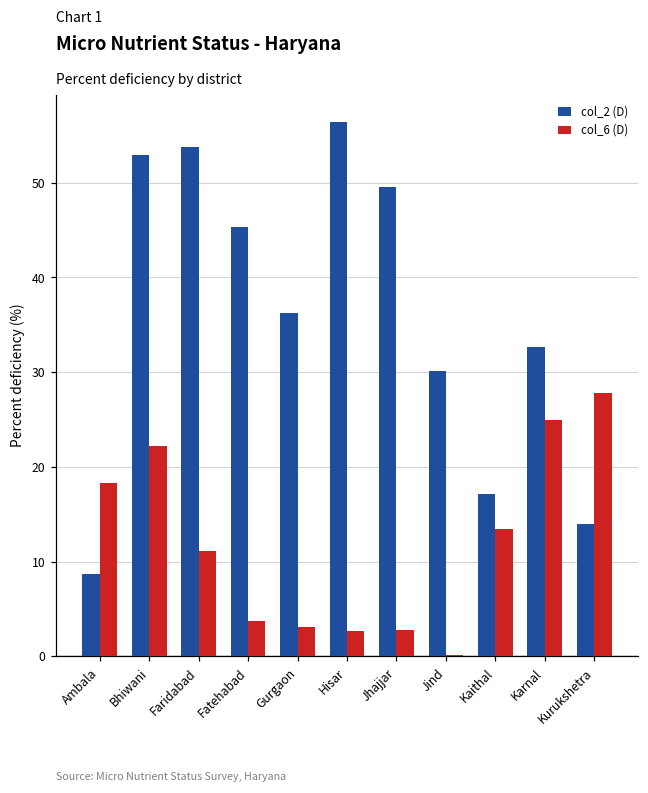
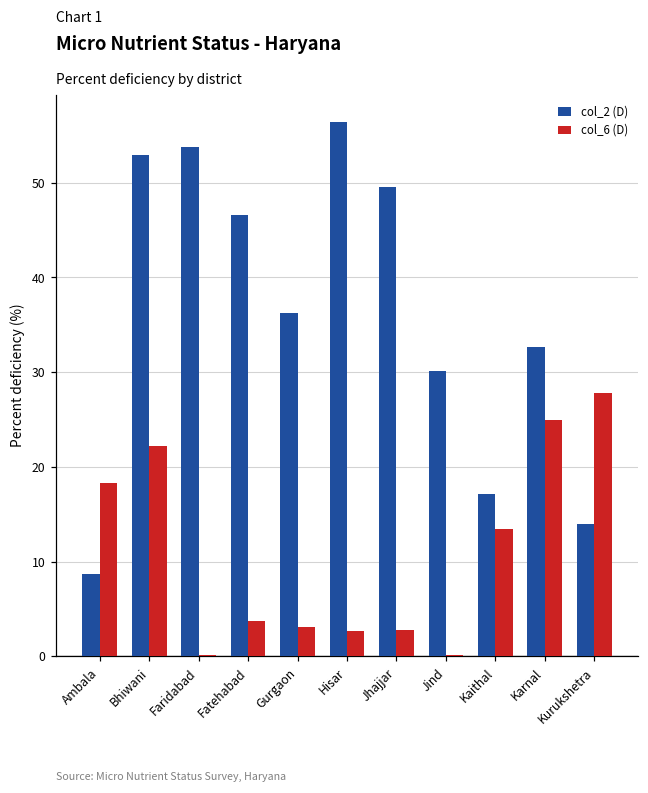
  {
    "col_2 (D)": {
      "Ambala": 9,
      "Bhiwani": 53,
      "Faridabad": 54,
-     "Fatehabad": 45,
+     "Fatehabad": 47,
      "Gurgaon": 36,
      "Hisar": 56,
      "Jhajjar": 50,
      "Jind": 30,
      "Kaithal": 17,
      "Karnal": 33,
      "Kurukshetra": 14
    },
    "col_6 (D)": {
      "Ambala": 18,
      "Bhiwani": 22,
-     "Faridabad": 11,
+     "Faridabad": 0,
      "Fatehabad": 4,
      "Gurgaon": 3,
      "Hisar": 3,
      "Jhajjar": 3,
      "Kaithal": 13,
      "Karnal": 25,
      "Kurukshetra": 28
    }
  }
